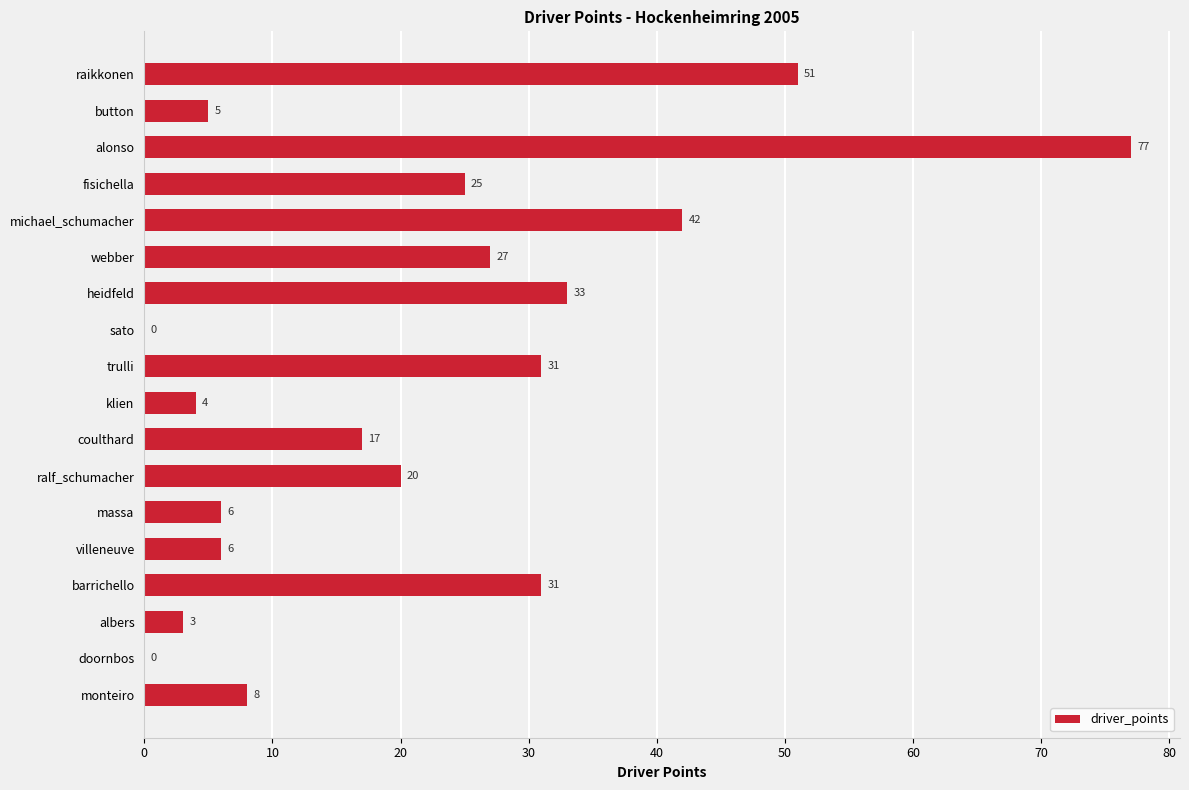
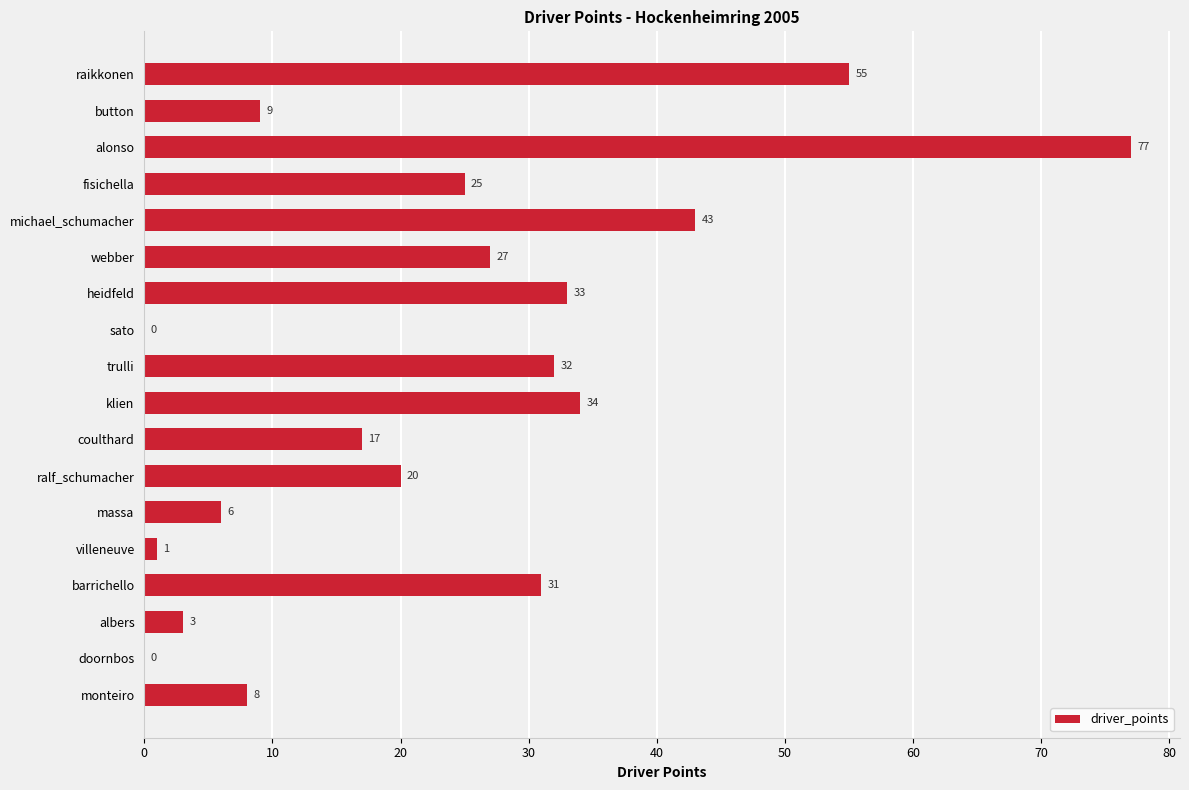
  {
-   "raikkonen": 51,
-   "button": 5,
+   "raikkonen": 55,
+   "button": 9,
    "alonso": 77,
    "fisichella": 25,
-   "michael_schumacher": 42,
+   "michael_schumacher": 43,
    "webber": 27,
    "heidfeld": 33,
    "sato": 0,
-   "trulli": 31,
-   "klien": 4,
+   "trulli": 32,
+   "klien": 34,
    "coulthard": 17,
    "ralf_schumacher": 20,
    "massa": 6,
-   "villeneuve": 6,
+   "villeneuve": 1,
    "barrichello": 31,
    "albers": 3,
    "doornbos": 0,
    "monteiro": 8
  }
